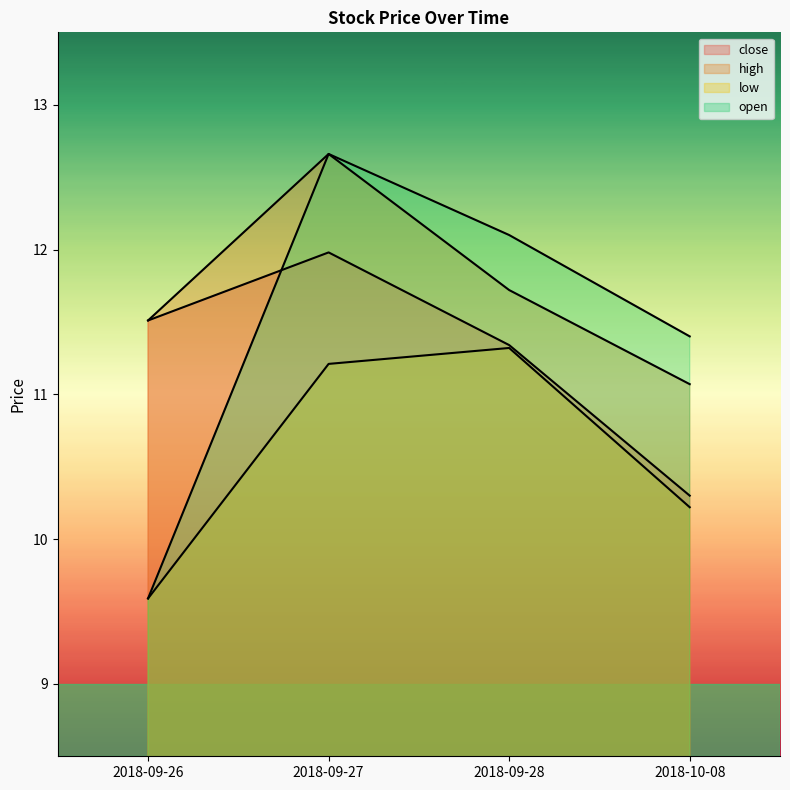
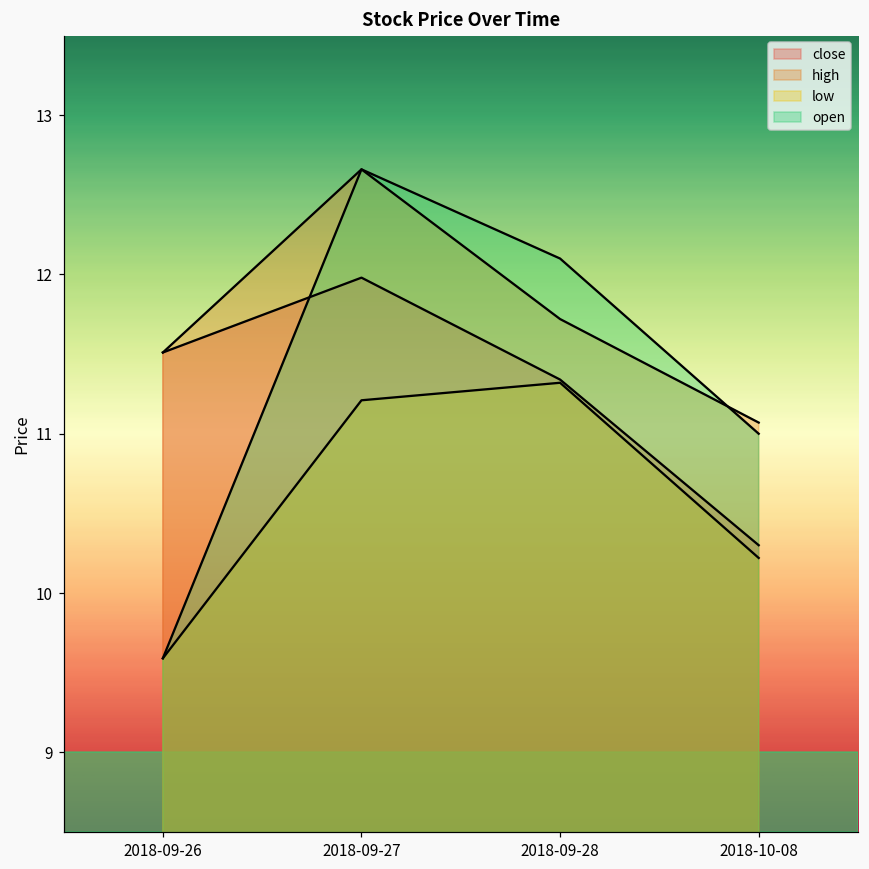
  {
    "open": {
      "2018-09-28": 12.1,
-     "2018-10-08": 11.4
+     "2018-10-08": 11.0
    }
  }
